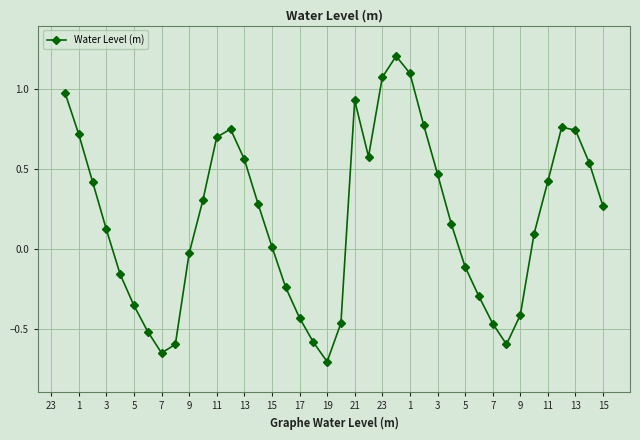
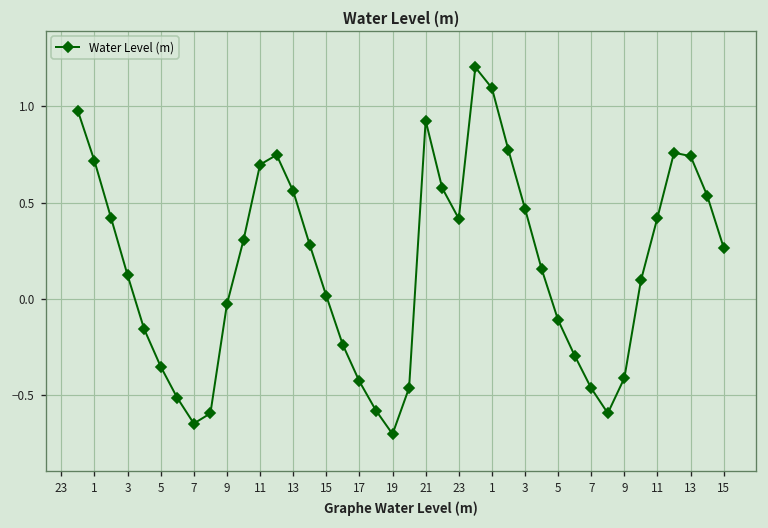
  {
    "17": -0.43,
    "19": -0.70,
    "21": 0.93,
-   "23": 1.07
+   "23": 0.42
  }
